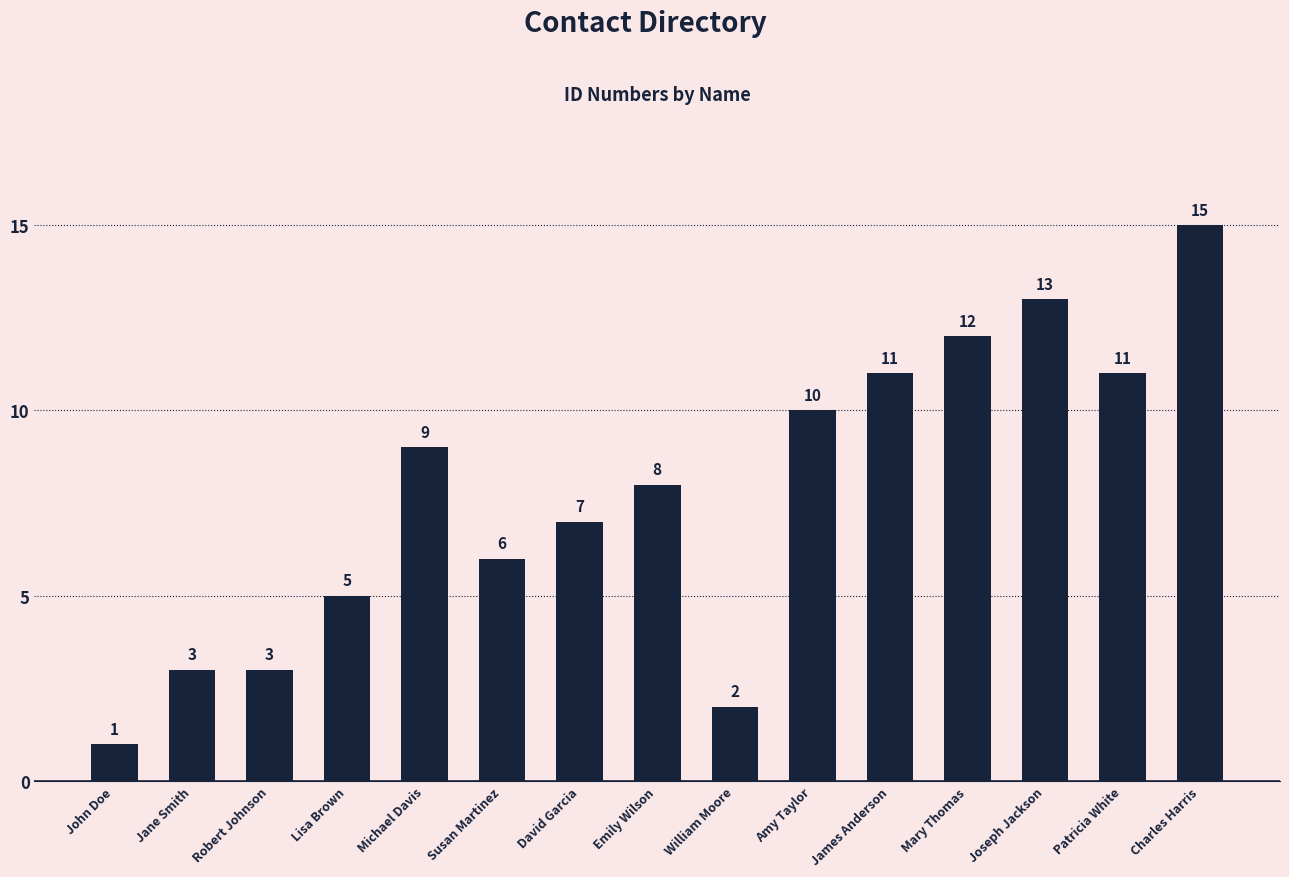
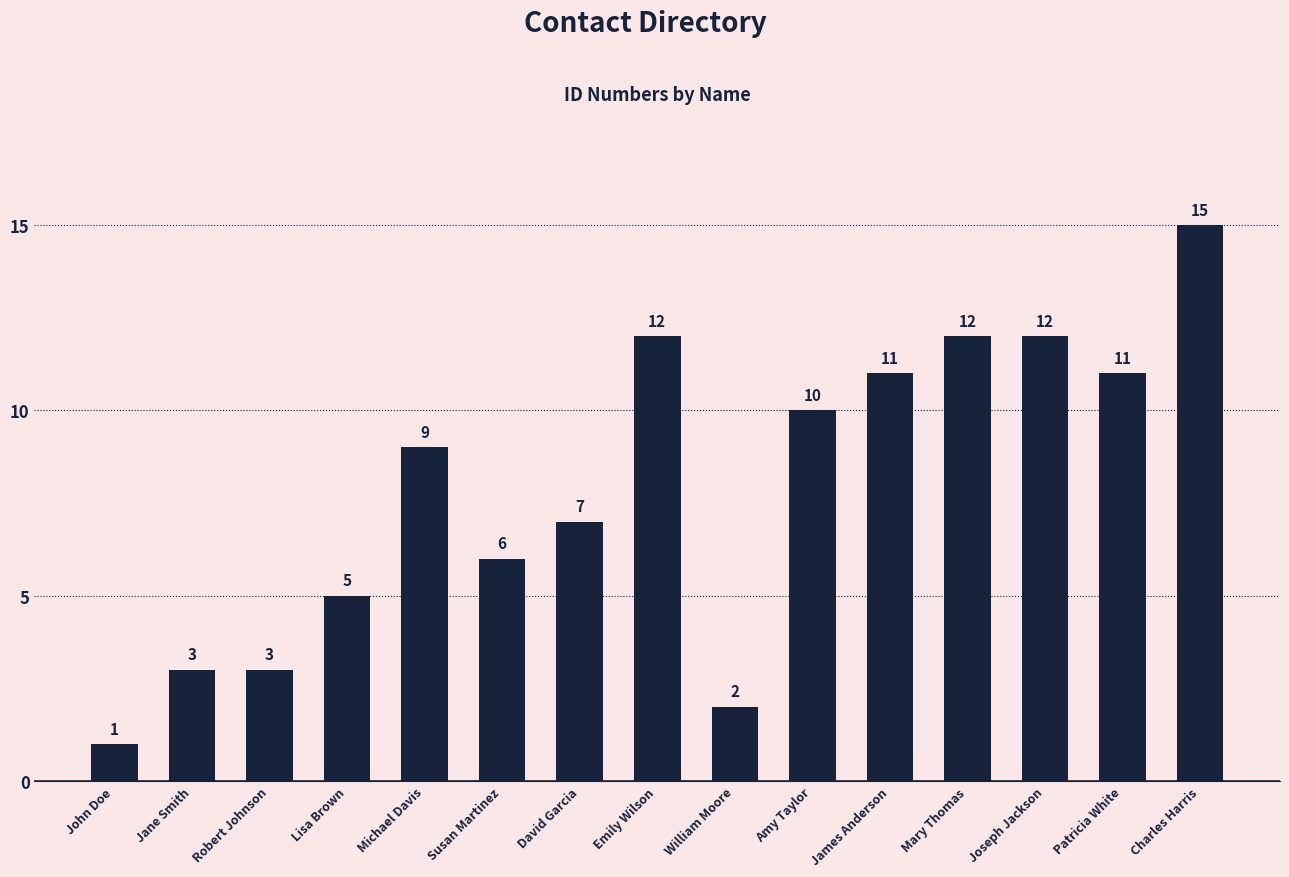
  {
    "John Doe": 1,
    "Jane Smith": 3,
    "Robert Johnson": 3,
    "Lisa Brown": 5,
    "Michael Davis": 9,
    "Susan Martinez": 6,
    "David Garcia": 7,
-   "Emily Wilson": 8,
+   "Emily Wilson": 12,
    "William Moore": 2,
    "Amy Taylor": 10,
    "James Anderson": 11,
    "Mary Thomas": 12,
-   "Joseph Jackson": 13,
+   "Joseph Jackson": 12,
    "Patricia White": 11,
    "Charles Harris": 15
  }
